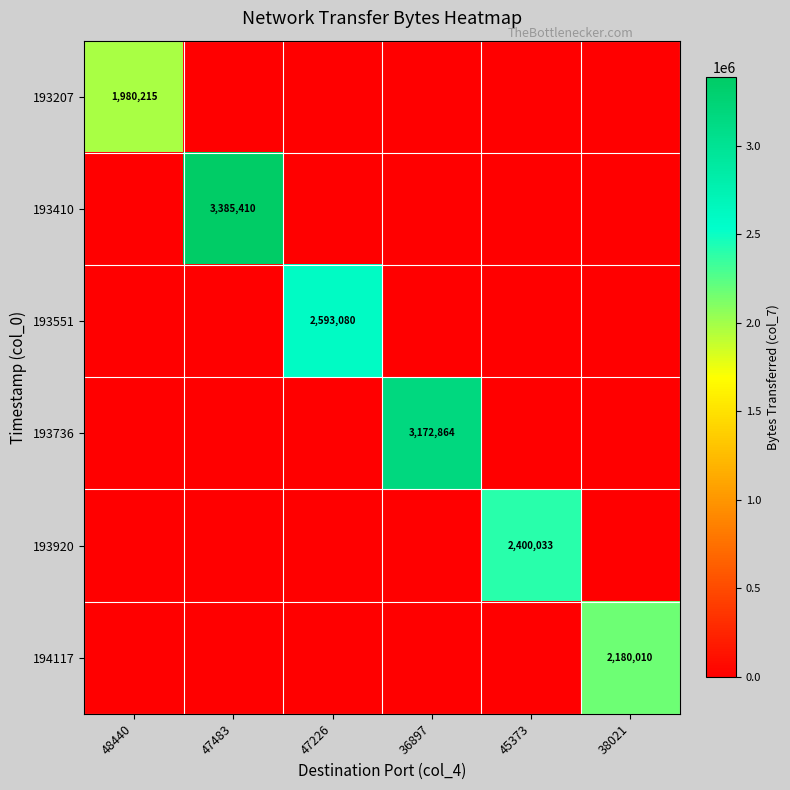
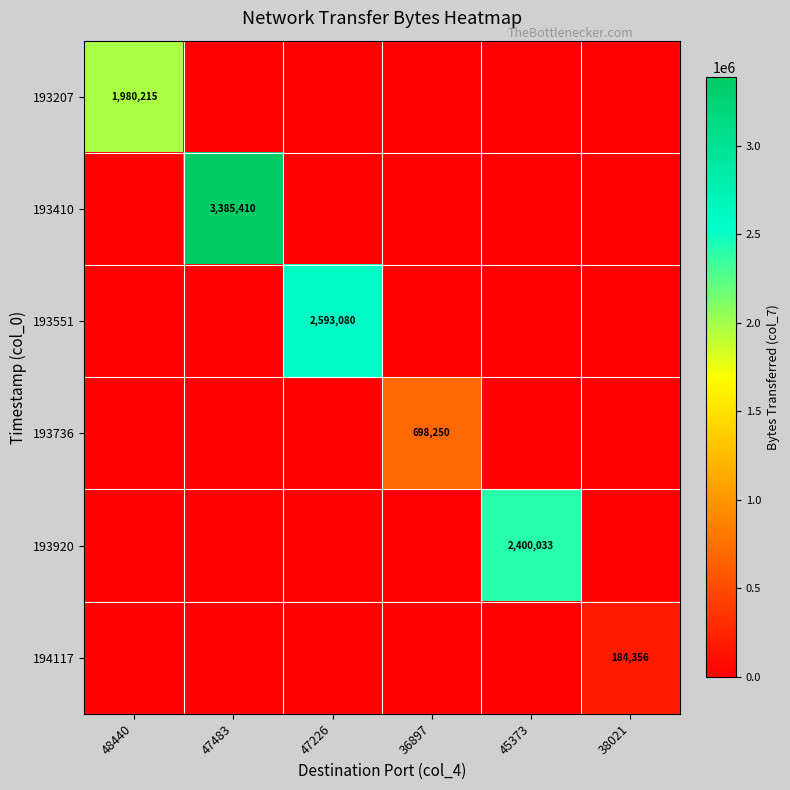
  {
    "193207": {
      "48440": "1,980,215"
    },
    "193410": {
      "47483": "3,385,410"
    },
    "193551": {
      "47226": "2,593,080"
    },
    "193736": {
-     "36897": "3,172,864"
+     "36897": "698,250"
    },
    "193920": {
      "45373": "2,400,033"
    },
    "194117": {
-     "38021": "2,180,010"
+     "38021": "184,356"
    }
  }
